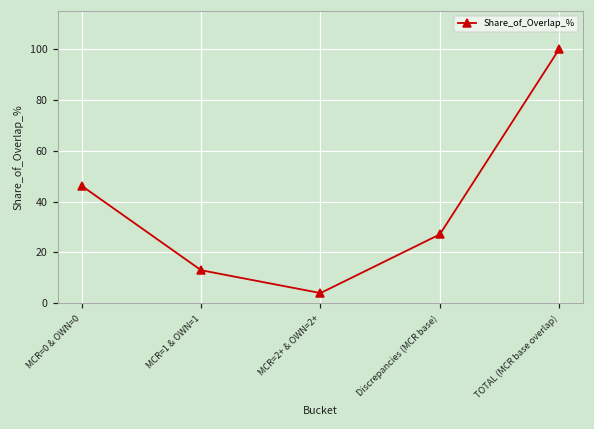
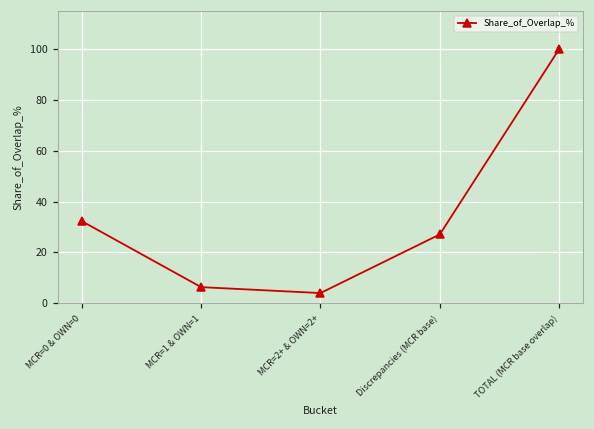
  {
-   "MCR=0 & OWN=0": 46,
-   "MCR=1 & OWN=1": 13,
+   "MCR=0 & OWN=0": 32,
+   "MCR=1 & OWN=1": 6,
    "MCR=2+ & OWN=2+": 4,
    "Discrepancies (MCR base)": 27,
    "TOTAL (MCR base overlap)": 100
  }
